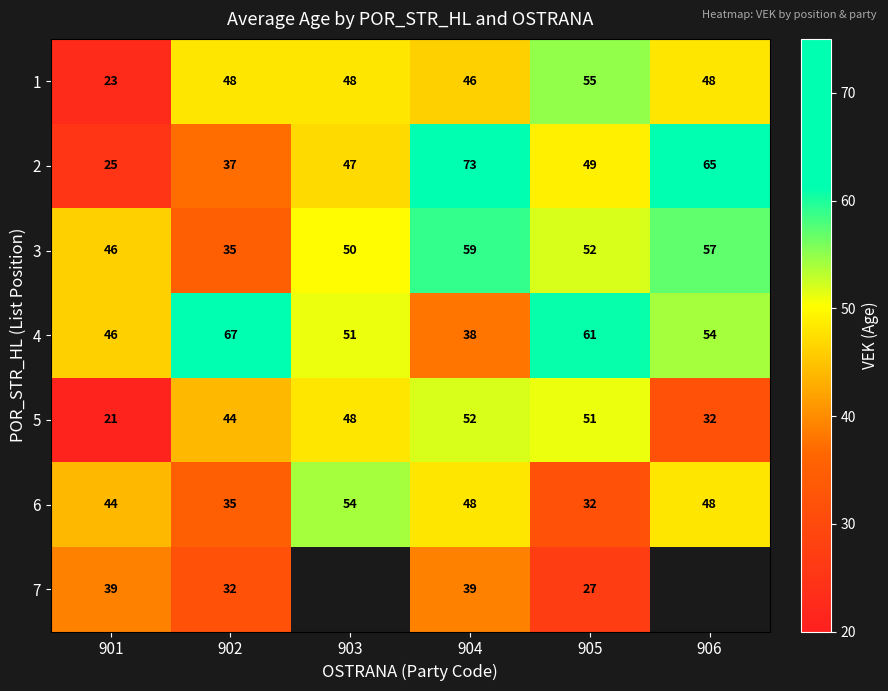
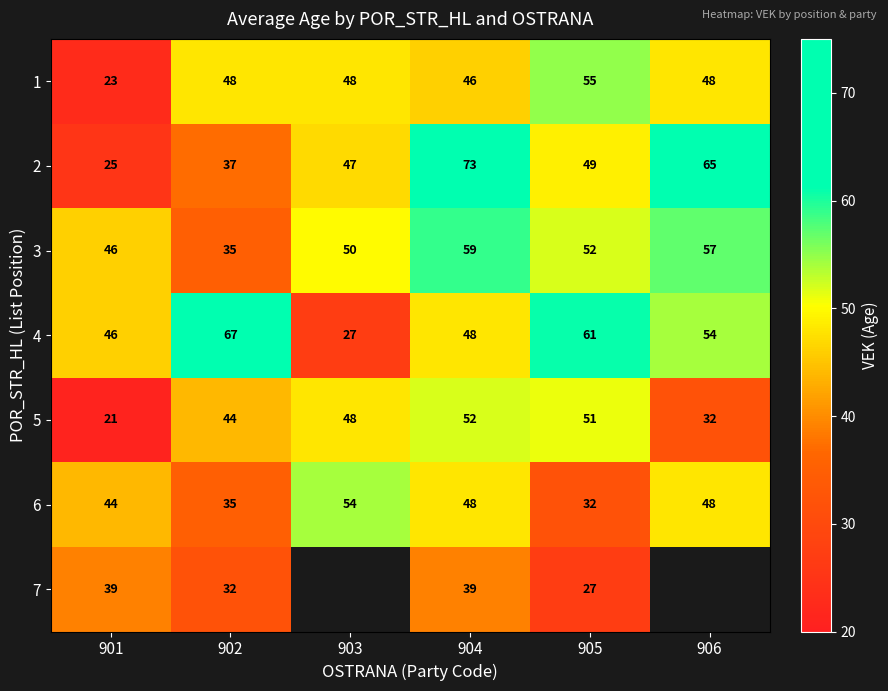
  {
    "1": {
      "901": 23,
      "902": 48,
      "903": 48,
      "904": 46,
      "905": 55,
      "906": 48
    },
    "2": {
      "901": 25,
      "902": 37,
      "903": 47,
      "904": 73,
      "905": 49,
      "906": 65
    },
    "3": {
      "901": 46,
      "902": 35,
      "903": 50,
      "904": 59,
      "905": 52,
      "906": 57
    },
    "4": {
      "901": 46,
      "902": 67,
-     "903": 51,
-     "904": 38,
+     "903": 27,
+     "904": 48,
      "905": 61,
      "906": 54
    },
    "5": {
      "901": 21,
      "902": 44,
      "903": 48,
      "904": 52,
      "905": 51,
      "906": 32
    },
    "6": {
      "901": 44,
      "902": 35,
      "903": 54,
      "904": 48,
      "905": 32,
      "906": 48
    },
    "7": {
      "901": 39,
      "902": 32,
      "904": 39,
      "905": 27
    }
  }
